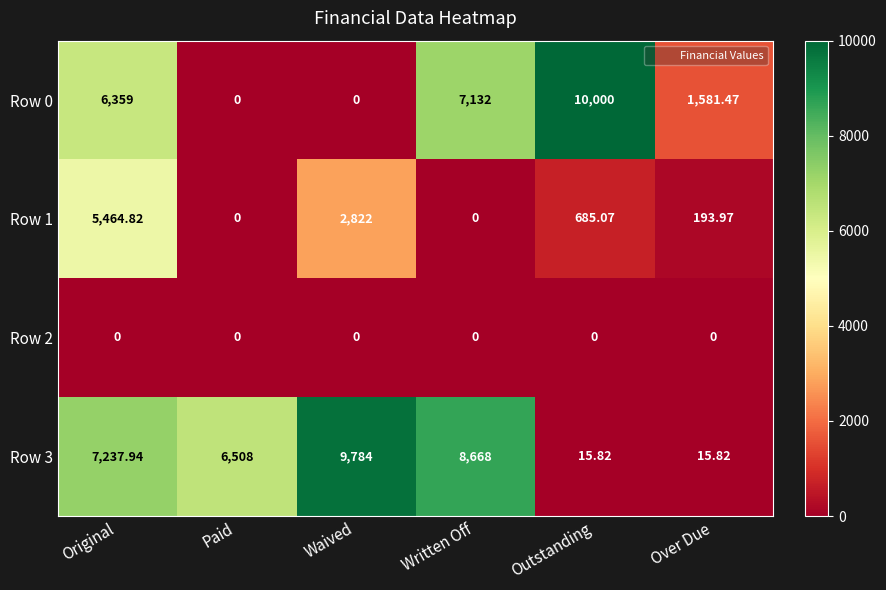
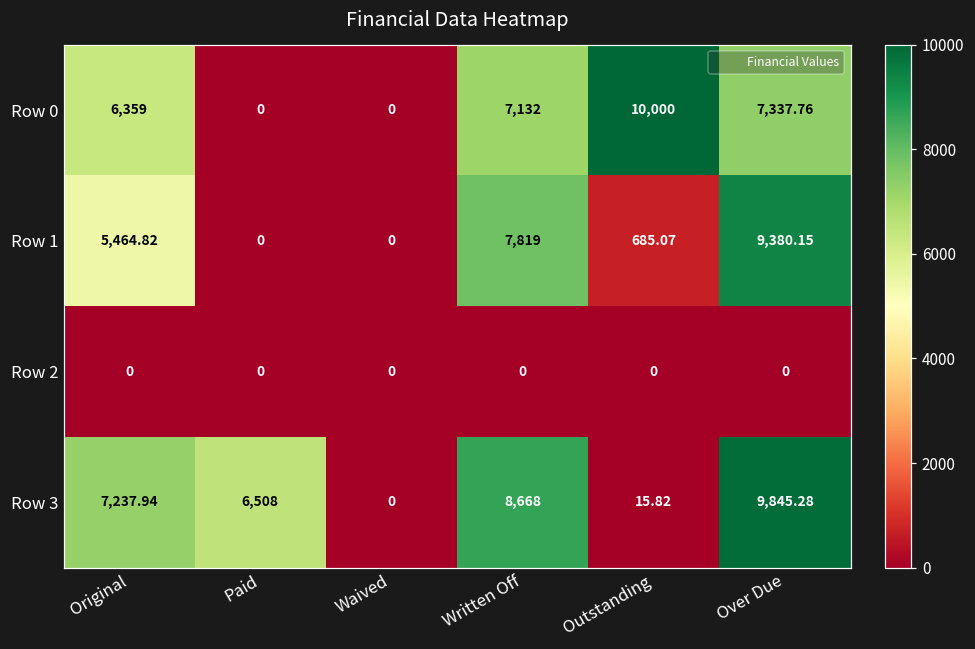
  {
    "Row 0": {
      "Original": "6,359",
      "Paid": "0",
      "Waived": "0",
      "Written Off": "7,132",
      "Outstanding": "10,000",
-     "Over Due": "1,581.47"
+     "Over Due": "7,337.76"
    },
    "Row 1": {
      "Original": "5,464.82",
      "Paid": "0",
-     "Waived": "2,822",
-     "Written Off": "0",
+     "Waived": "0",
+     "Written Off": "7,819",
      "Outstanding": "685.07",
-     "Over Due": "193.97"
+     "Over Due": "9,380.15"
    },
    "Row 2": {
      "Original": "0",
      "Paid": "0",
      "Waived": "0",
      "Written Off": "0",
      "Outstanding": "0",
      "Over Due": "0"
    },
    "Row 3": {
      "Original": "7,237.94",
      "Paid": "6,508",
-     "Waived": "9,784",
+     "Waived": "0",
      "Written Off": "8,668",
      "Outstanding": "15.82",
-     "Over Due": "15.82"
+     "Over Due": "9,845.28"
    }
  }
